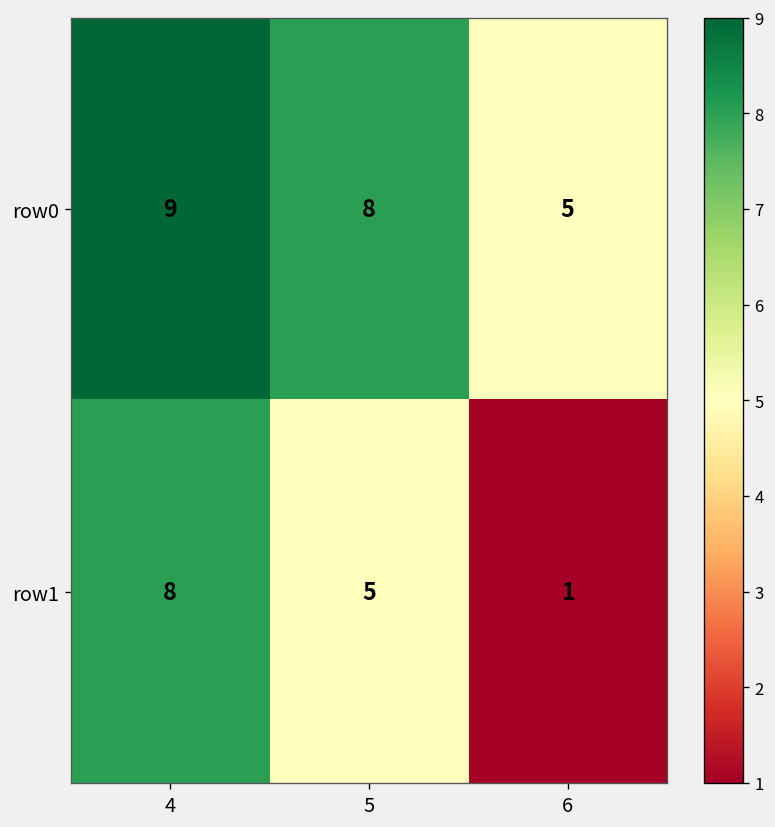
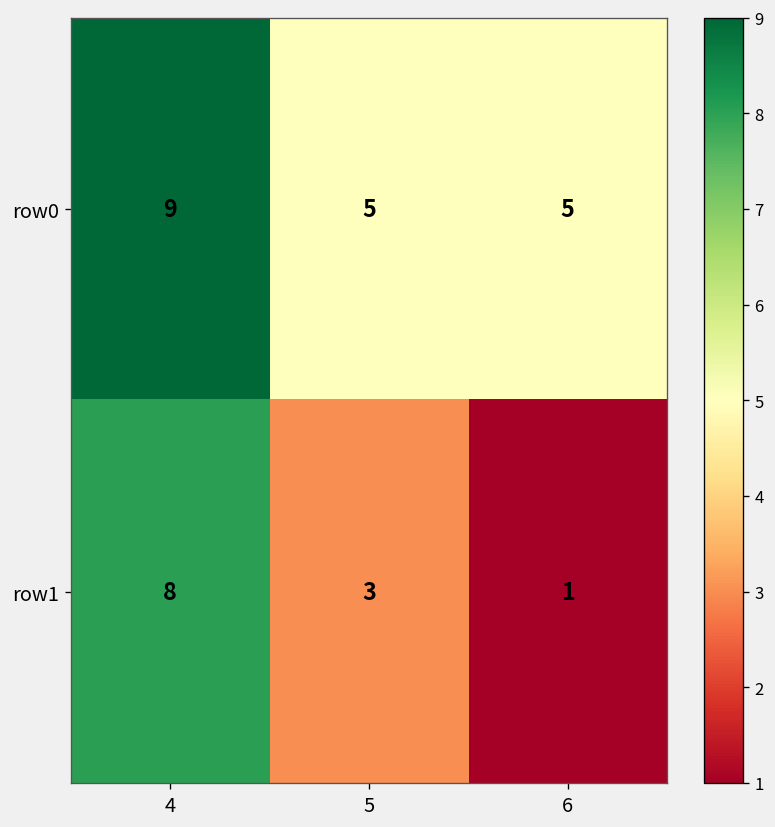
  {
    "row0": {
      "4": 9,
-     "5": 8,
+     "5": 5,
      "6": 5
    },
    "row1": {
      "4": 8,
-     "5": 5,
+     "5": 3,
      "6": 1
    }
  }
